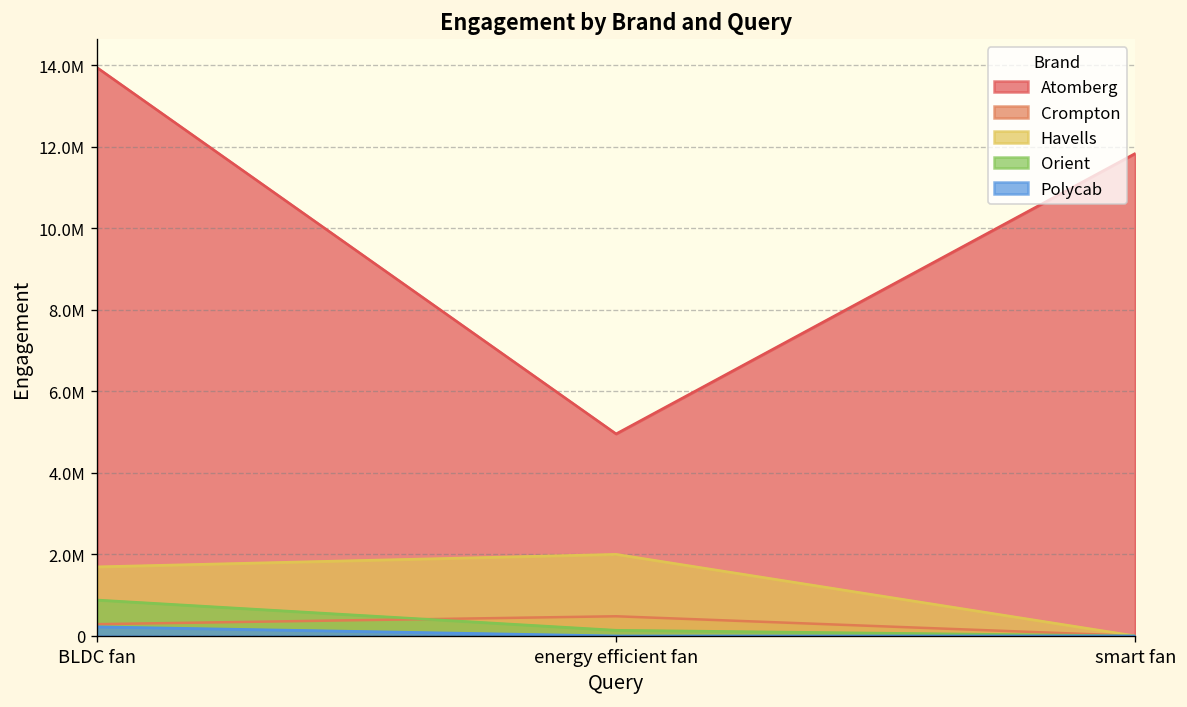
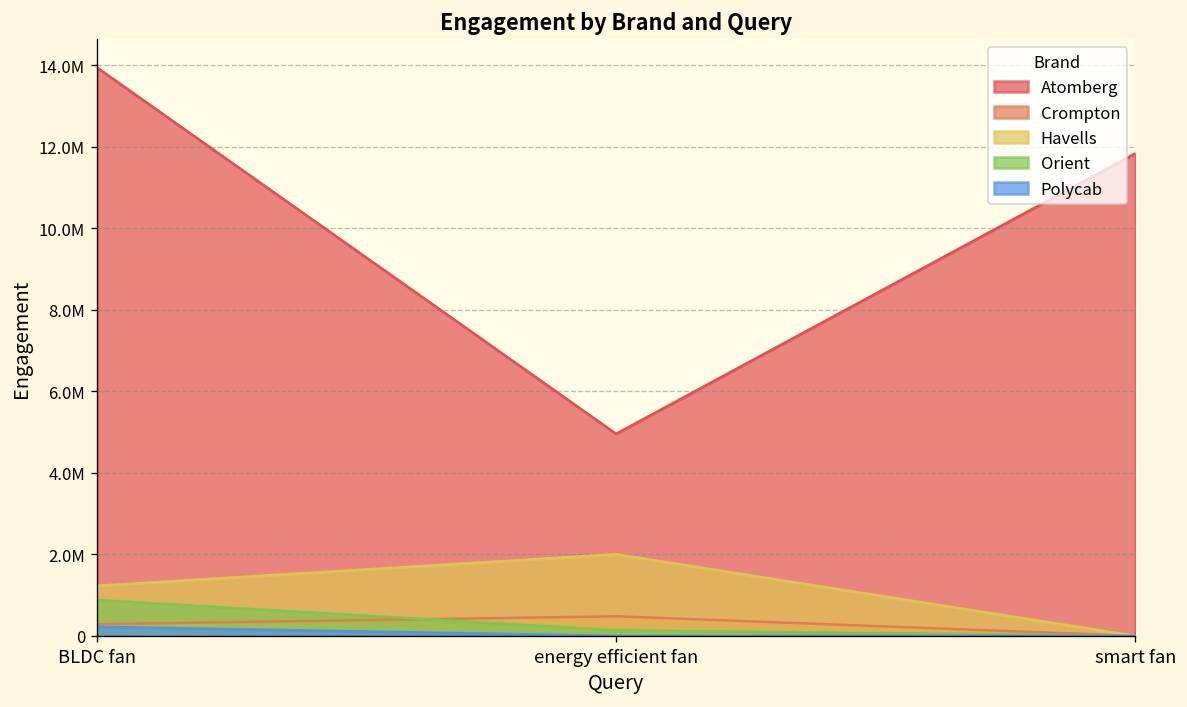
  {
    "Havells": {
-     "BLDC fan": 1700000,
+     "BLDC fan": 1200000,
      "energy efficient fan": 2000000
    },
    "Orient": {
      "BLDC fan": 900000,
      "energy efficient fan": 100000
    },
    "Polycab": {
      "energy efficient fan": 0
    }
  }
